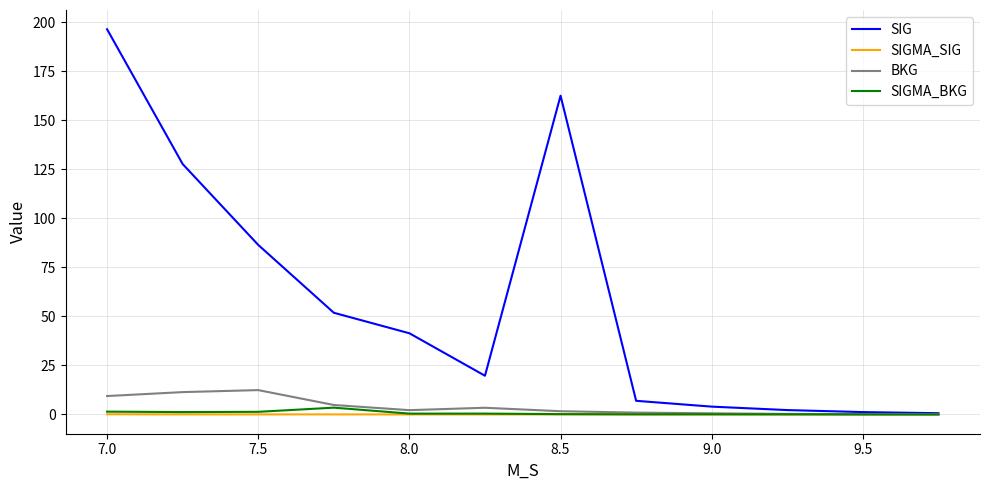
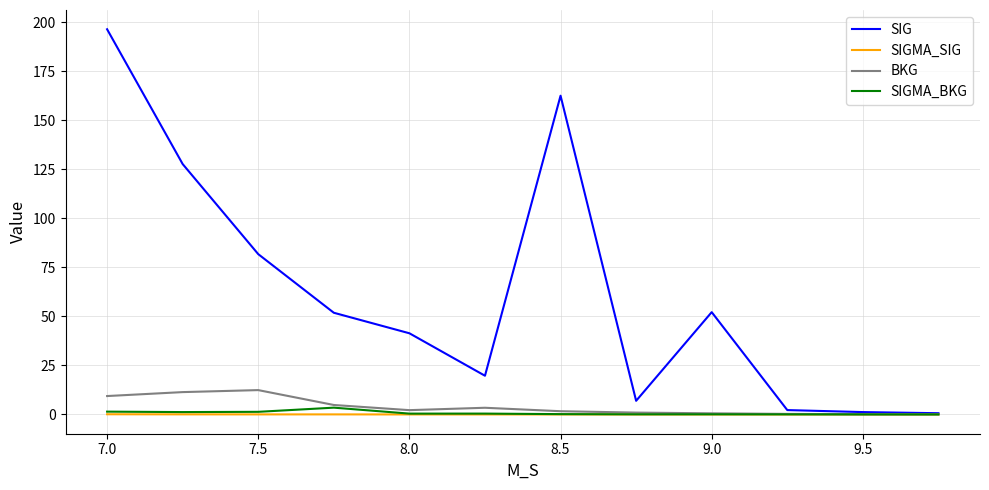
  {
    "SIG": {
      "7.0": 197,
-     "7.5": 87,
+     "7.5": 82,
      "8.0": 41,
      "8.5": 163,
-     "9.0": 4
+     "9.0": 52
    },
    "SIGMA_SIG": {
      "7.0": 0,
      "7.5": 0
    },
    "BKG": {
      "7.0": 9,
      "7.5": 12,
      "8.0": 2,
      "8.5": 2
    },
    "SIGMA_BKG": {
      "7.0": 1,
      "7.5": 1
    }
  }
